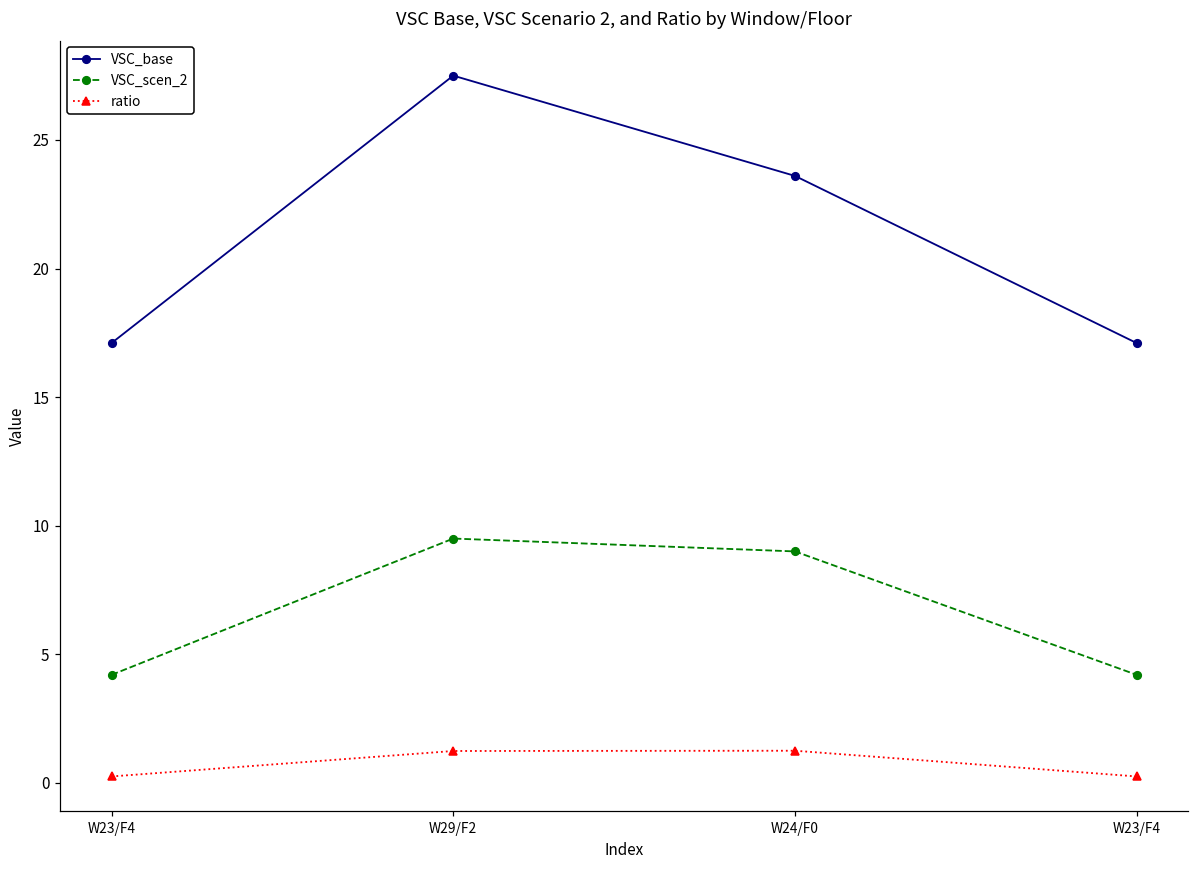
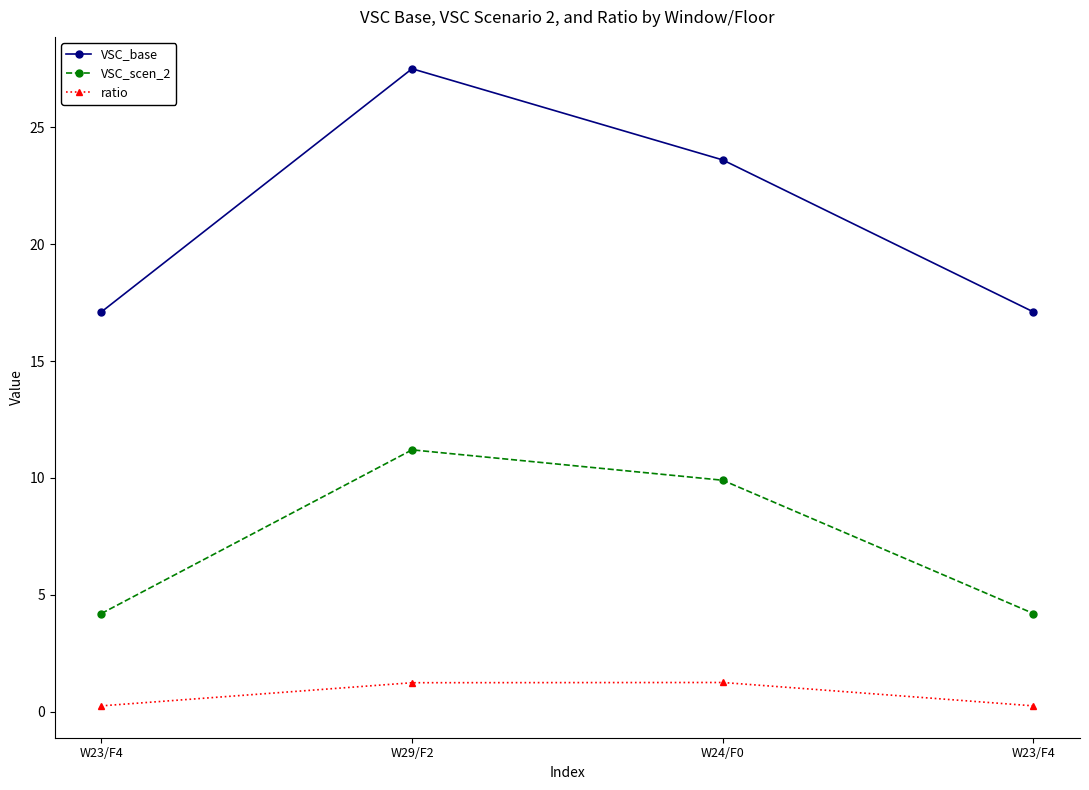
  {
    "VSC_base": {
      "W29/F2": 27.5,
      "W24/F0": 23.6
    },
    "VSC_scen_2": {
-     "W29/F2": 9.5,
-     "W24/F0": 9.0
+     "W29/F2": 11.2,
+     "W24/F0": 9.9
    },
    "ratio": {
      "W29/F2": 1.2,
      "W24/F0": 1.3
    }
  }
